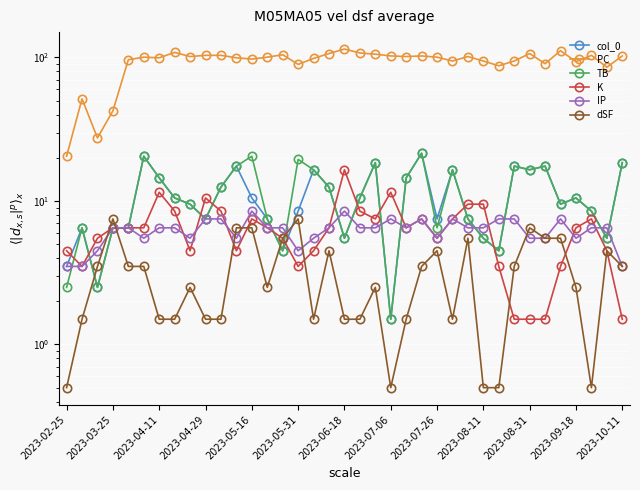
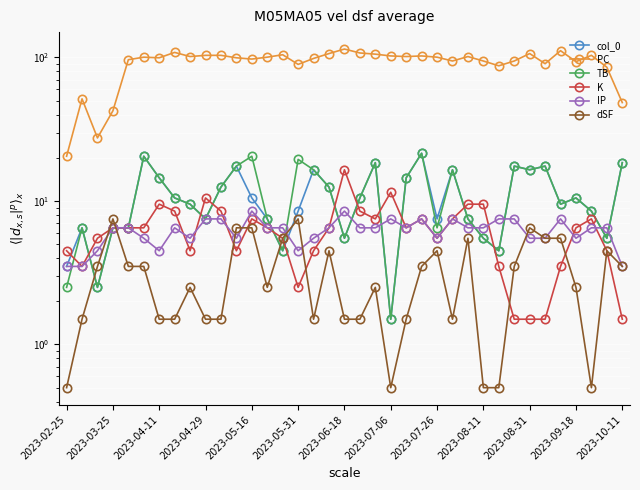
  {
    "col_0": {
      "2023-05-16": 11,
      "2023-05-31": 9,
      "2023-07-26": 8
    },
    "PC": {
      "2023-02-25": 21,
      "2023-03-25": 43,
      "2023-04-11": 100,
      "2023-04-29": 100,
      "2023-05-16": 100,
      "2023-05-31": 90,
      "2023-06-18": 110,
      "2023-07-06": 100,
      "2023-07-26": 100,
      "2023-08-11": 90,
      "2023-08-31": 110,
      "2023-09-18": 90,
-     "2023-10-11": 100
+     "2023-10-11": 49
    },
    "TB": {
      "2023-02-25": 2.5,
      "2023-05-16": 21,
      "2023-05-31": 20,
      "2023-07-26": 7
    },
    "K": {
      "2023-02-25": 4.5,
-     "2023-04-11": 12,
+     "2023-04-11": 10,
      "2023-04-29": 11,
      "2023-05-16": 8,
-     "2023-05-31": 3.5,
+     "2023-05-31": 2.5,
      "2023-06-18": 17,
      "2023-07-06": 12,
      "2023-08-11": 10,
      "2023-08-31": 1.5,
      "2023-09-18": 7,
      "2023-10-11": 1.5
    },
    "IP": {
-     "2023-04-11": 7,
+     "2023-04-11": 4.5,
      "2023-05-16": 9,
      "2023-05-31": 4.5,
      "2023-06-18": 9,
      "2023-07-06": 8,
      "2023-08-11": 7,
      "2023-08-31": 5.5,
      "2023-09-18": 5.5
    },
    "dSF": {
      "2023-02-25": 0.5,
      "2023-03-25": 8,
      "2023-04-11": 1.5,
      "2023-04-29": 1.5,
      "2023-05-16": 7,
      "2023-05-31": 8,
      "2023-06-18": 1.5,
      "2023-07-06": 0.5,
      "2023-07-26": 4.5,
      "2023-08-11": 0.5,
      "2023-08-31": 7,
      "2023-09-18": 2.5
    }
  }
